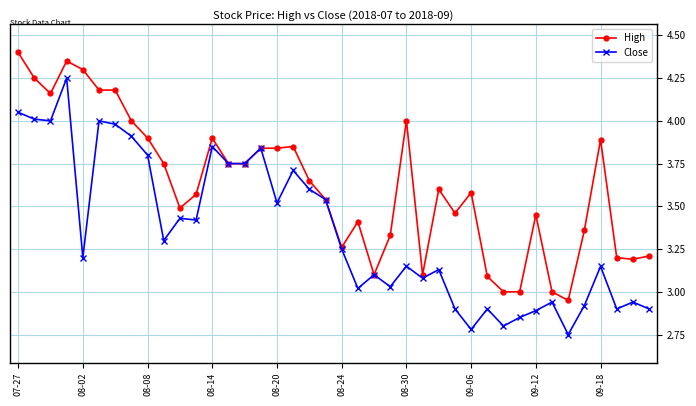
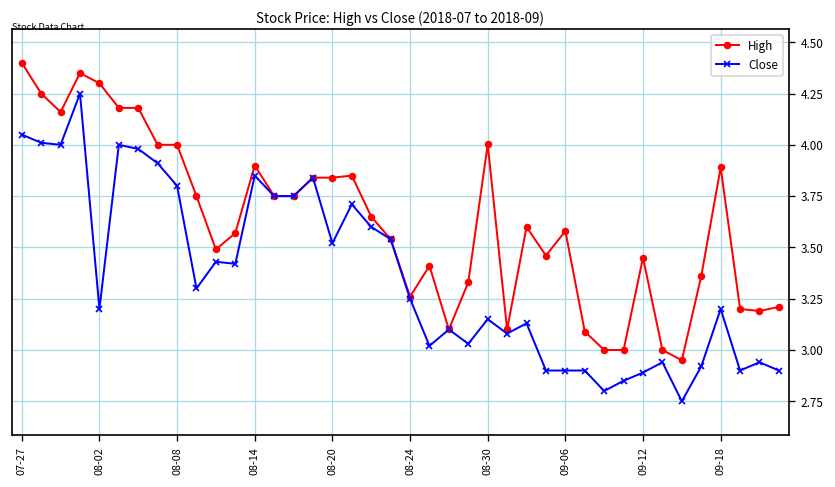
  {
    "High": {
      "07-27": 4.4,
      "08-02": 4.3,
-     "08-08": 3.9,
+     "08-08": 4.0,
      "08-14": 3.9,
      "08-20": 3.84,
      "08-30": 4.0,
      "09-06": 3.58,
      "09-12": 3.45,
      "09-18": 3.9
    },
    "Close": {
      "07-27": 4.05,
      "08-02": 3.20,
      "08-08": 3.80,
      "08-14": 3.85,
      "08-20": 3.52,
      "08-30": 3.15,
-     "09-06": 2.78,
+     "09-06": 2.90,
      "09-12": 2.89,
-     "09-18": 3.15
+     "09-18": 3.20
    }
  }
